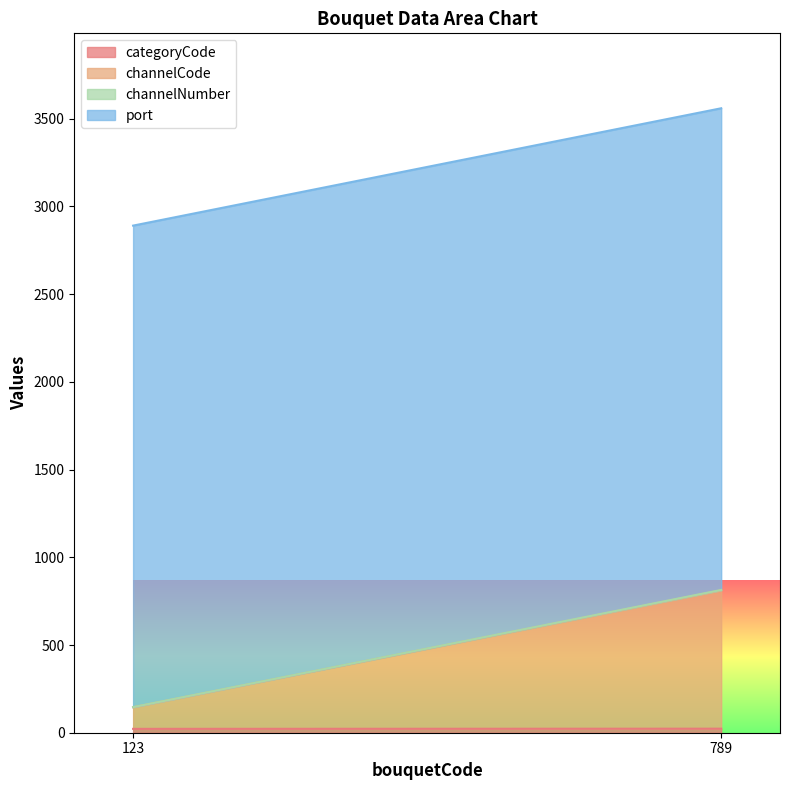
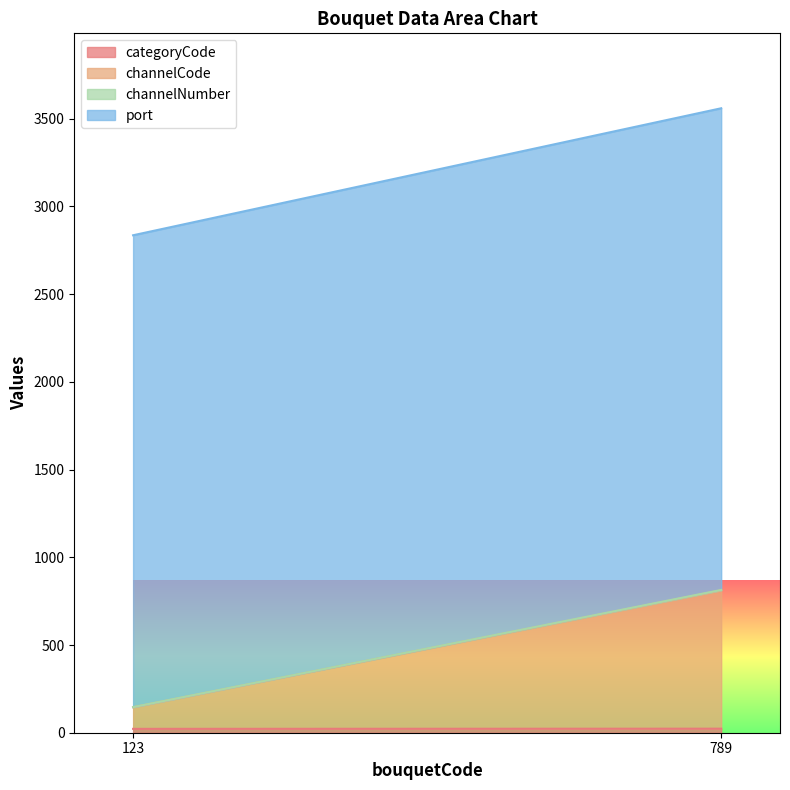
  {
    "categoryCode": {
      "123": 20,
      "789": 20
    },
    "channelNumber": {
      "123": 120,
      "789": 790
    },
    "port": {
-     "123": 2750,
+     "123": 2690,
      "789": 2750
    }
  }
